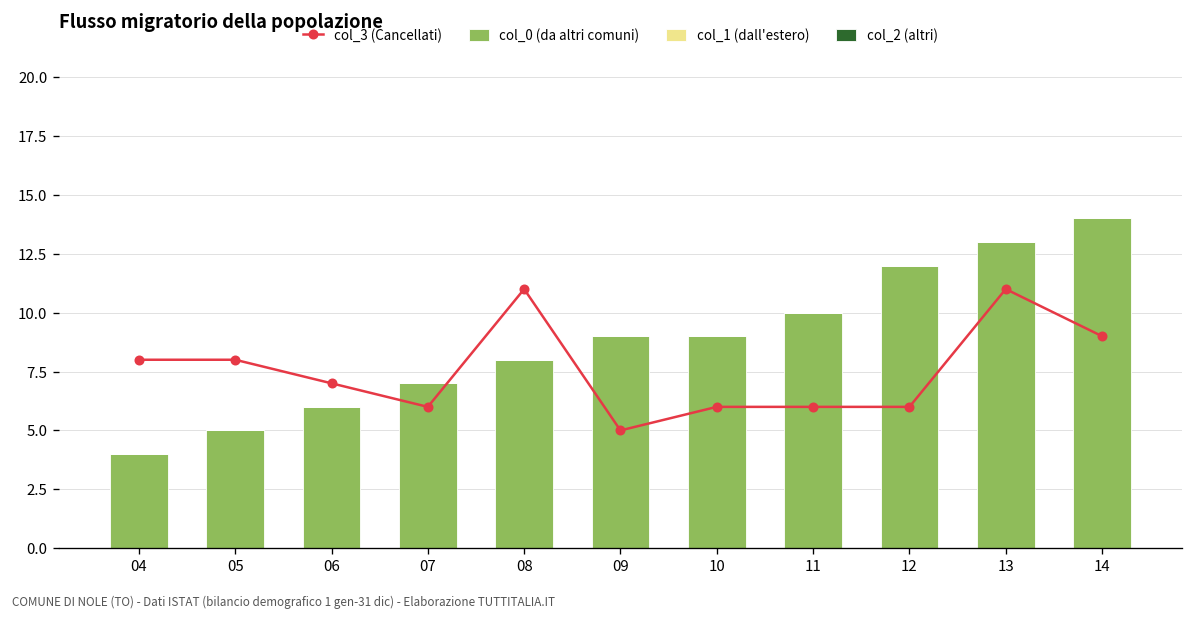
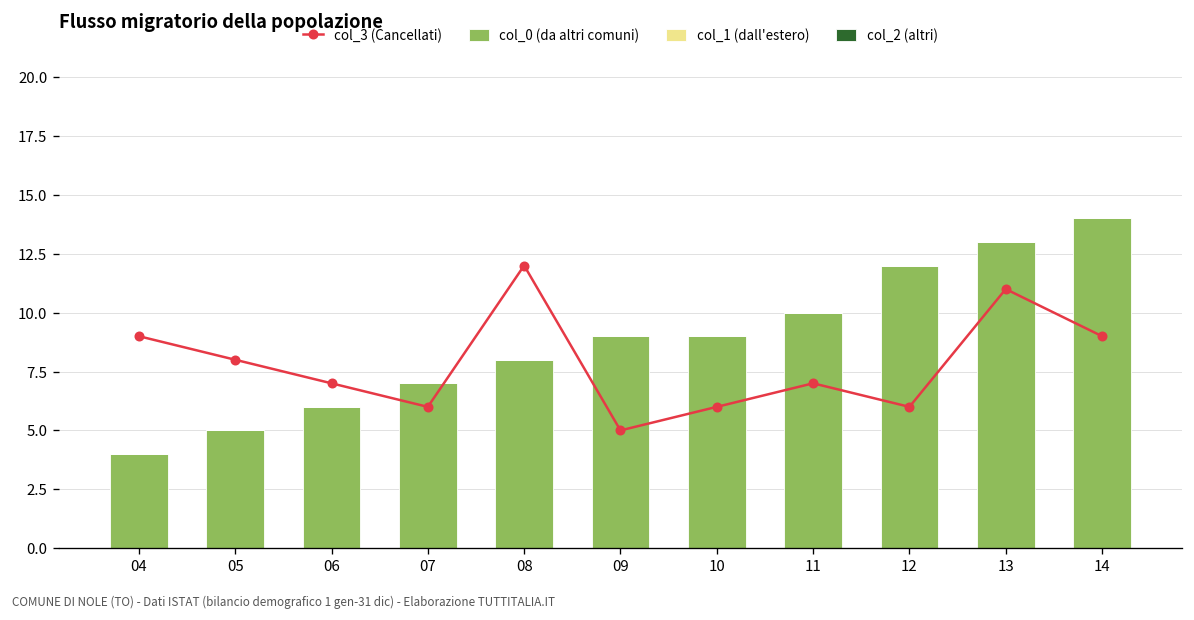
  {
    "col_3 (Cancellati)": {
-     "04": 8,
+     "04": 9,
      "05": 8,
      "06": 7,
      "07": 6,
-     "08": 11,
+     "08": 12,
      "09": 5,
      "10": 6,
-     "11": 6,
+     "11": 7,
      "12": 6,
      "13": 11,
      "14": 9
    },
    "col_2 (altri)": {
      "04": 4,
      "05": 5,
      "06": 6,
      "07": 7,
      "08": 8,
      "09": 9,
      "10": 9,
      "11": 10,
      "12": 12,
      "13": 13,
      "14": 14
    }
  }
